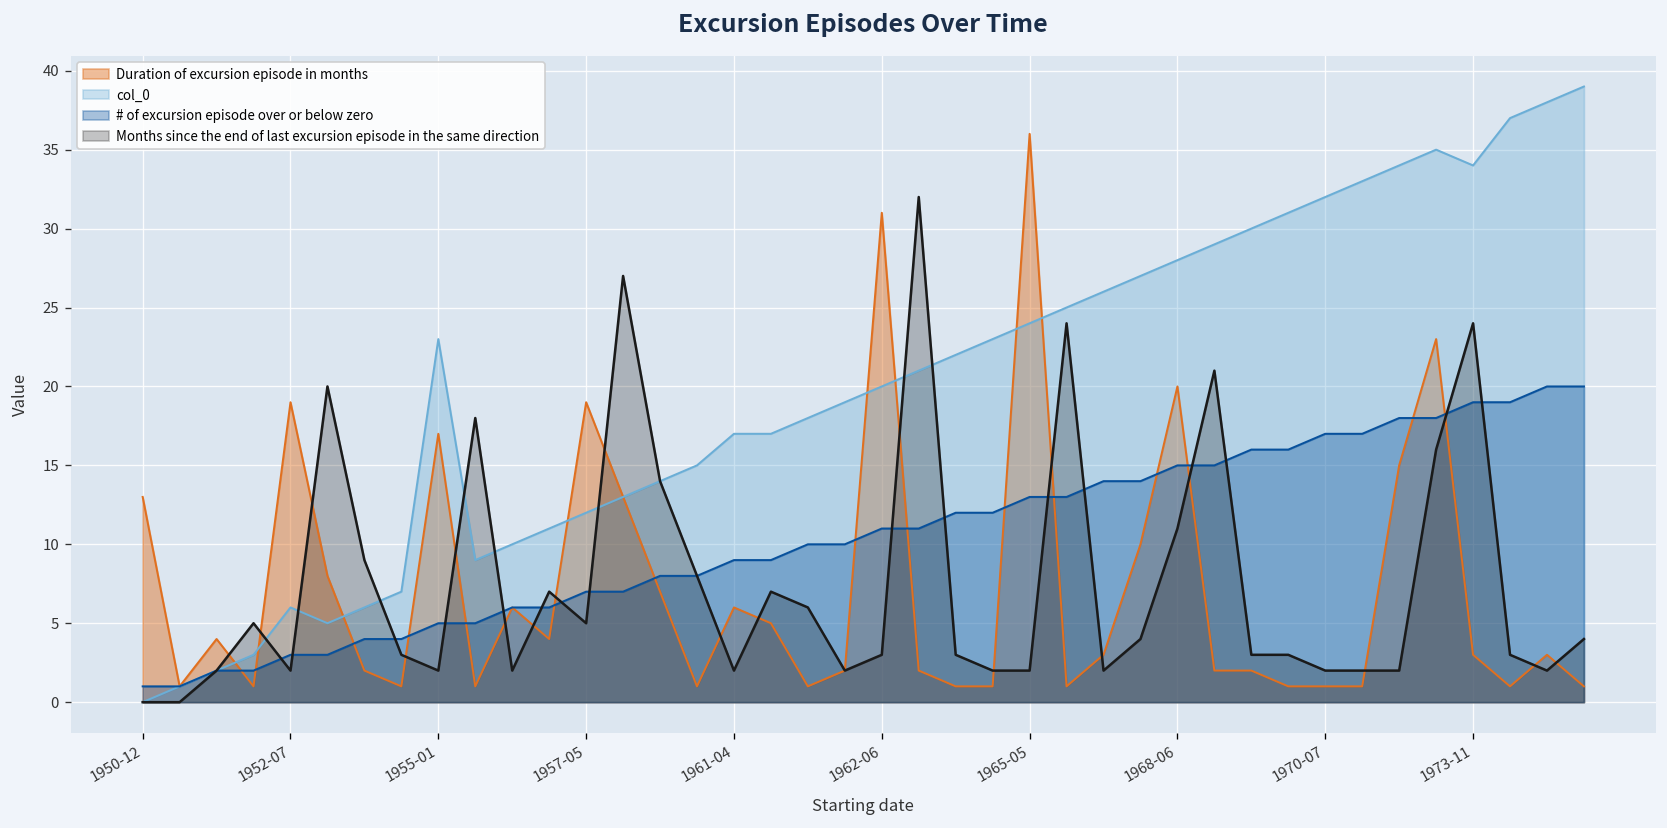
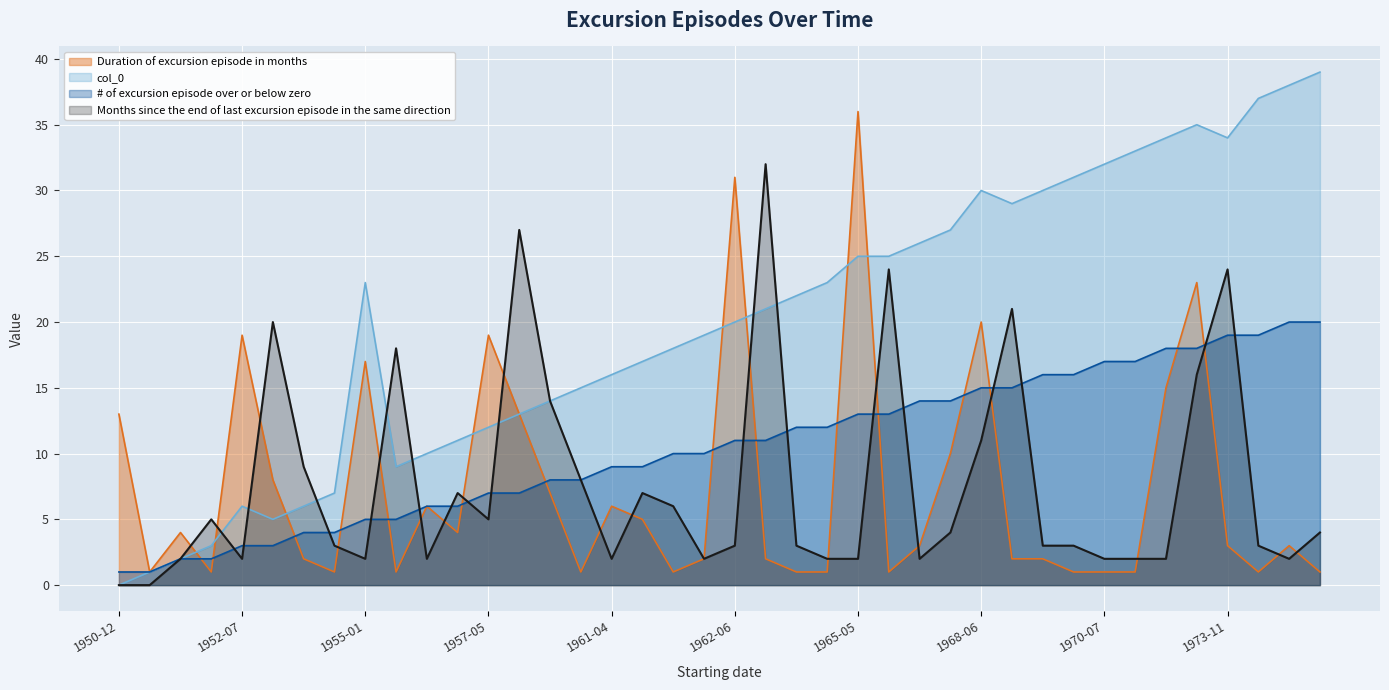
  {
    "Duration of excursion episode in months": {
      "1950-12": 13,
      "1952-07": 19,
      "1955-01": 17,
      "1957-05": 19,
      "1961-04": 6,
      "1962-06": 31,
      "1965-05": 36,
      "1968-06": 20,
      "1970-07": 1,
      "1973-11": 3
    },
    "col_0": {
      "1952-07": 6,
      "1955-01": 23,
      "1957-05": 12,
-     "1961-04": 17,
+     "1961-04": 16,
      "1962-06": 20,
-     "1965-05": 24,
-     "1968-06": 28,
+     "1965-05": 25,
+     "1968-06": 30,
      "1970-07": 32,
      "1973-11": 34
    }
  }
